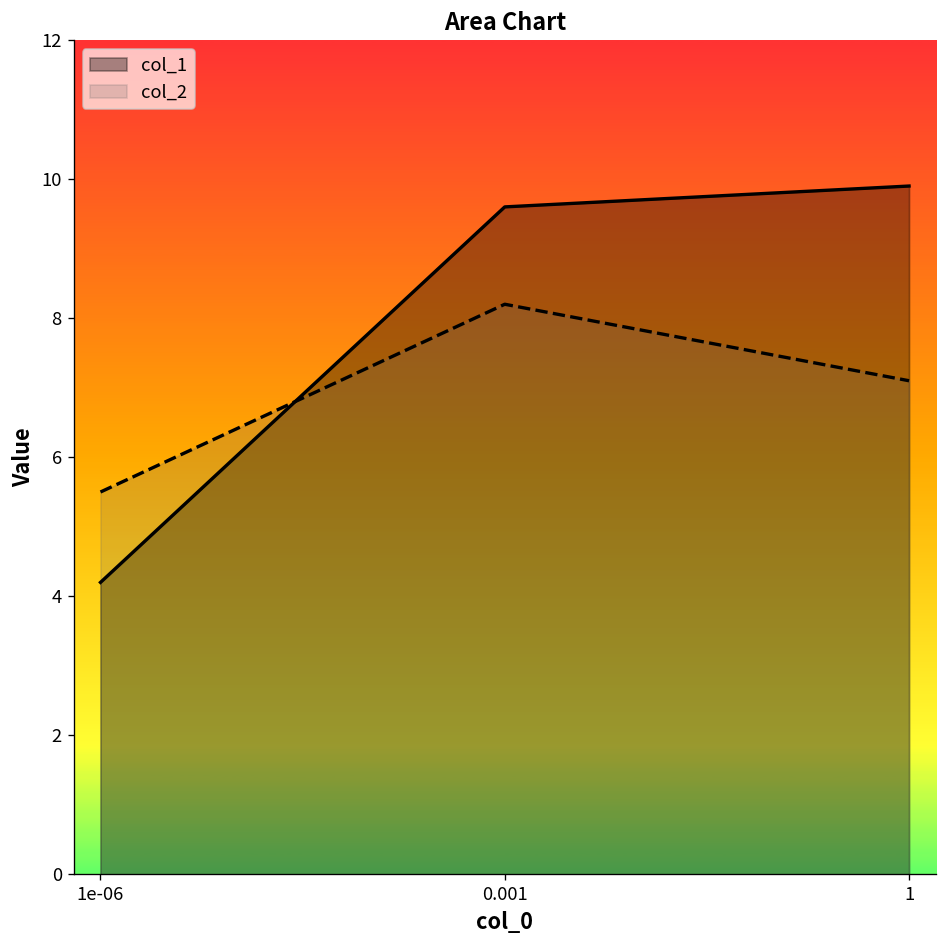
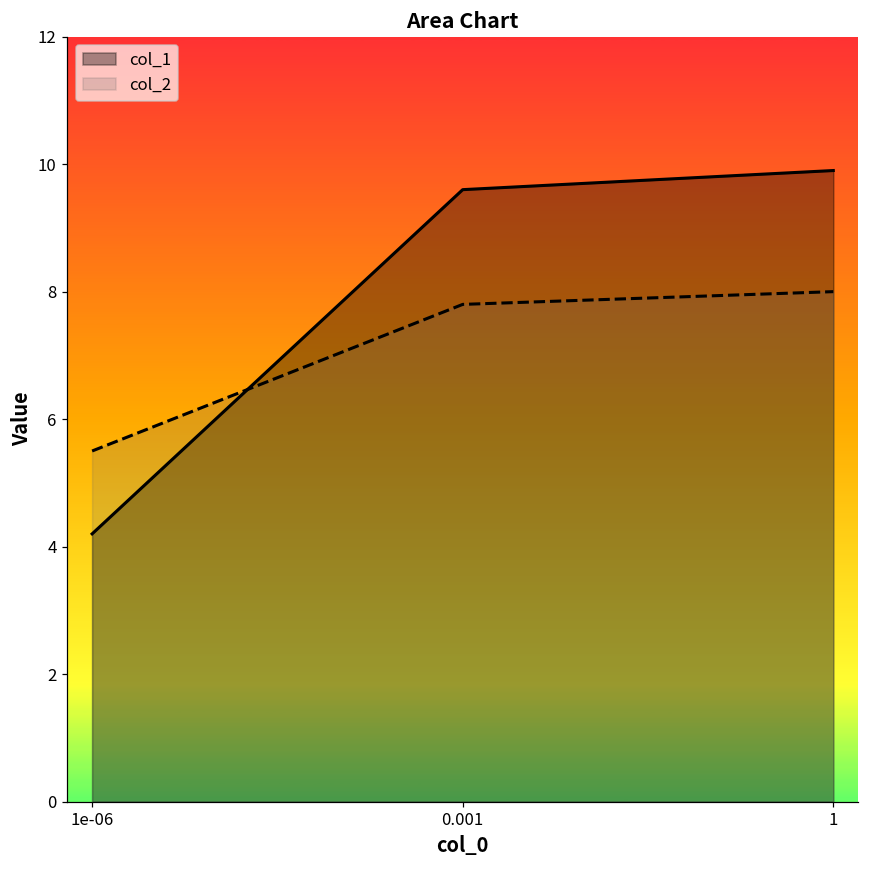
  {
    "col_1": {
      "1e-06": 4.2,
      "0.001": 9.6,
      "1": 9.9
    },
    "col_2": {
      "1e-06": 5.5,
-     "0.001": 8.2,
-     "1": 7.1
+     "0.001": 7.8,
+     "1": 8.0
    }
  }
